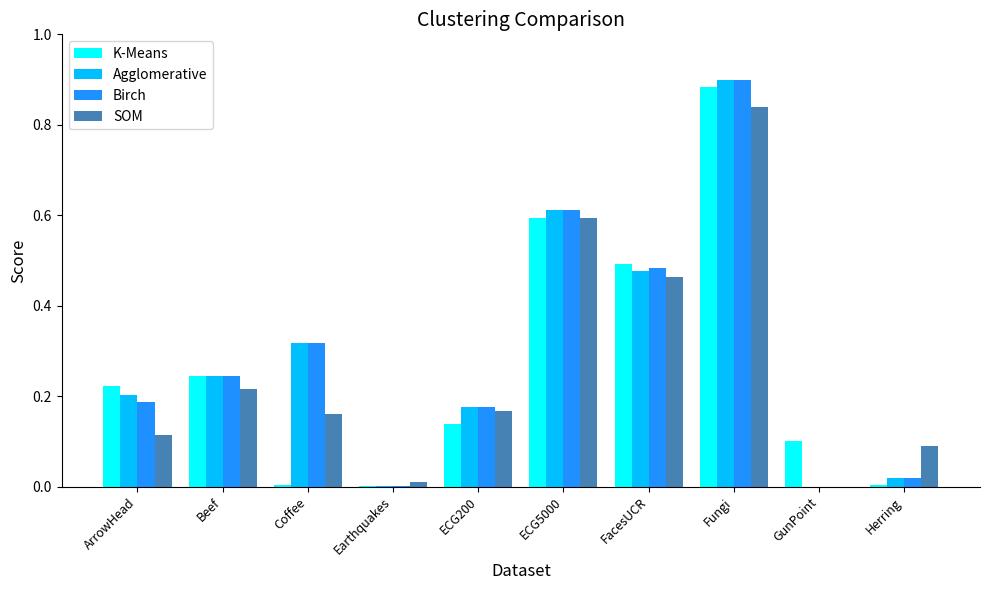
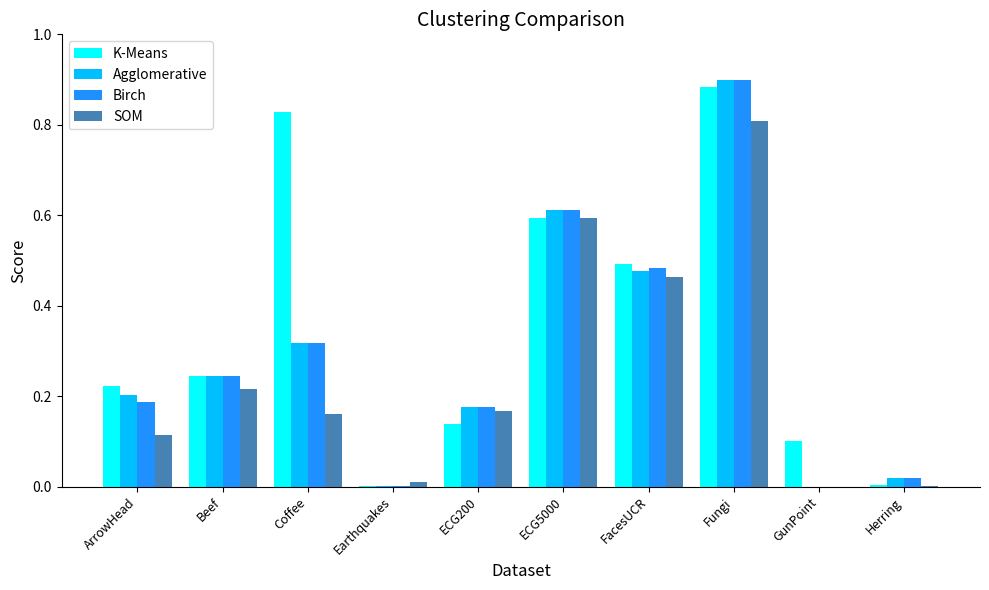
  {
    "K-Means": {
      "ArrowHead": 0.22,
      "Beef": 0.24,
-     "Coffee": 0.00,
+     "Coffee": 0.83,
      "ECG200": 0.14,
      "ECG5000": 0.59,
      "FacesUCR": 0.49,
      "Fungi": 0.88,
      "GunPoint": 0.10
    },
    "SOM": {
      "ArrowHead": 0.11,
      "Beef": 0.22,
      "Coffee": 0.16,
      "Earthquakes": 0.01,
      "ECG200": 0.17,
      "ECG5000": 0.59,
      "FacesUCR": 0.46,
-     "Fungi": 0.84,
+     "Fungi": 0.81,
      "GunPoint": 0.00,
-     "Herring": 0.09
+     "Herring": 0.00
    }
  }
